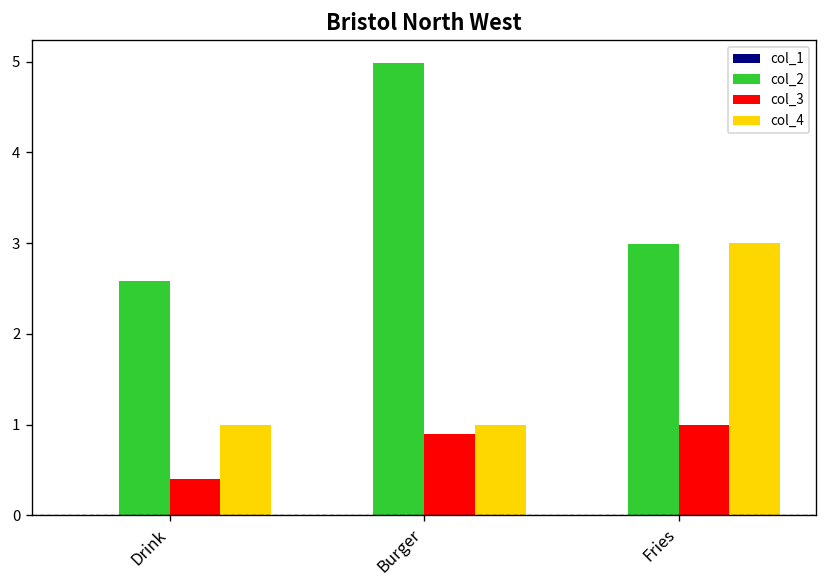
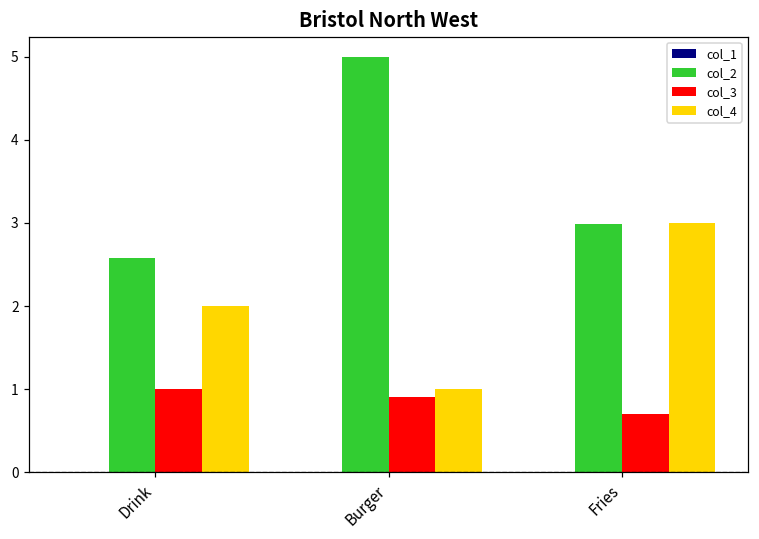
  {
    "col_1": {
      "Drink": 0.0,
      "Burger": 0.0,
      "Fries": 0.0
    },
    "col_2": {
      "Drink": 2.6,
      "Burger": 5.0,
      "Fries": 3.0
    },
    "col_3": {
-     "Drink": 0.4,
+     "Drink": 1.0,
      "Burger": 0.9,
-     "Fries": 1.0
+     "Fries": 0.7
    },
    "col_4": {
-     "Drink": 1,
+     "Drink": 2,
      "Burger": 1,
      "Fries": 3
    }
  }
